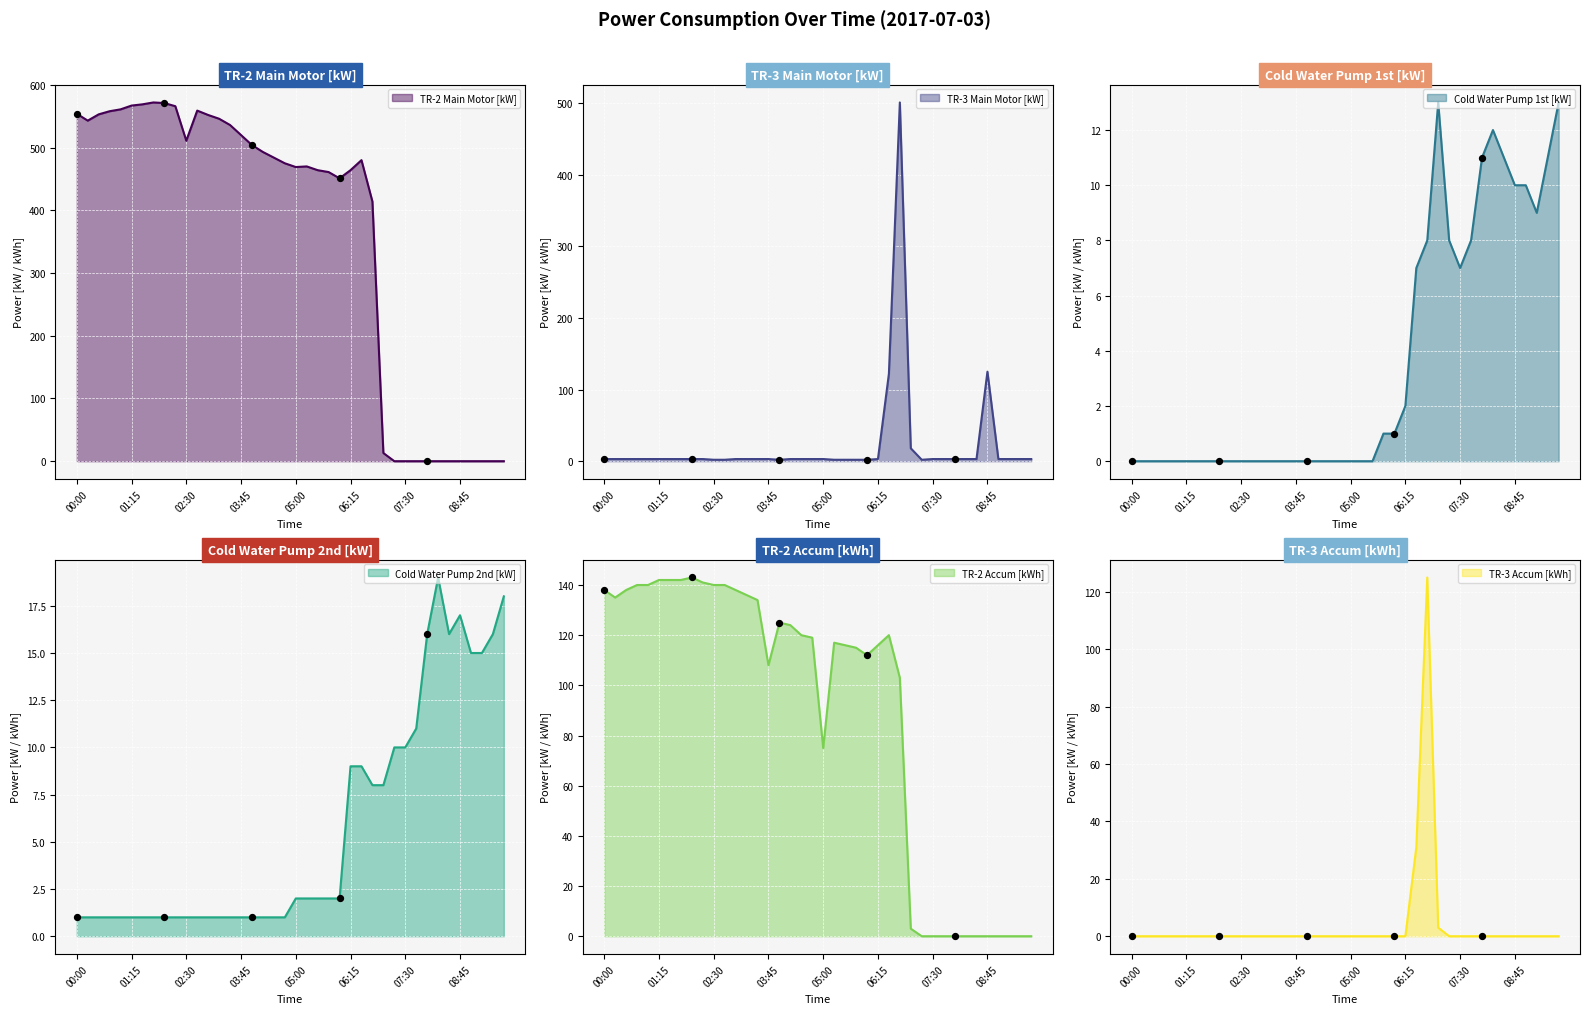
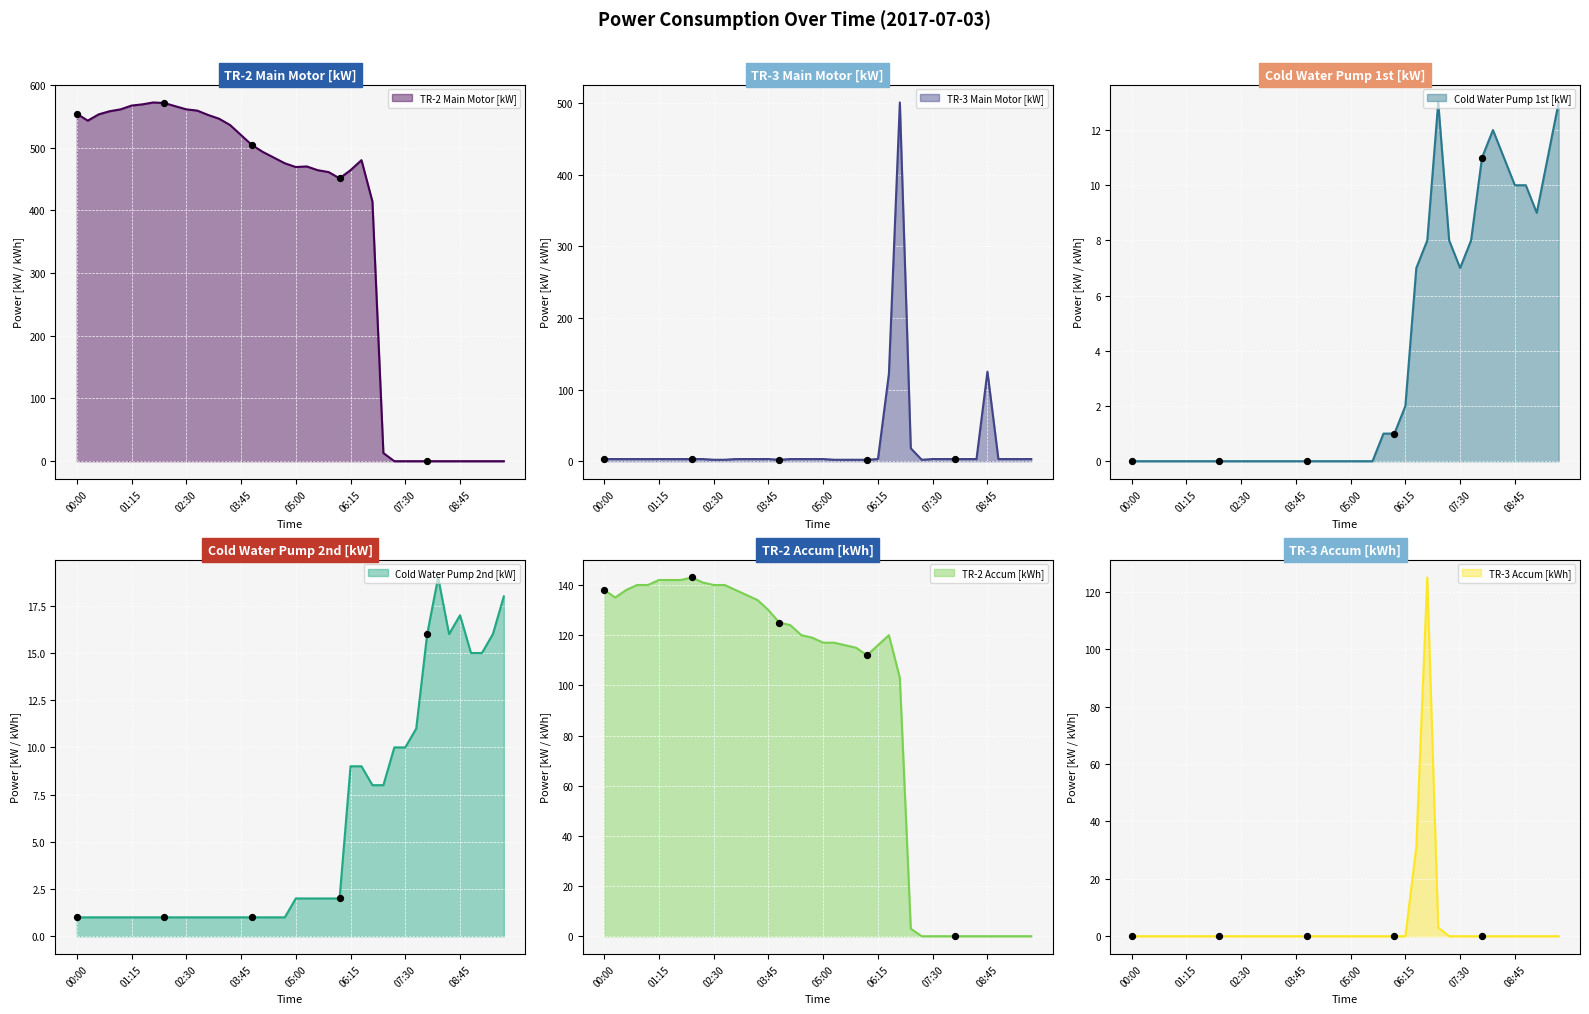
  {
    "TR-2 Main Motor [kW]": {
      "TR-2 Main Motor [kW]": {
        "01:15": 570,
-       "02:30": 510,
+       "02:30": 560,
        "03:45": 520,
        "05:00": 470,
        "06:15": 460,
        "07:30": 0,
        "08:45": 0
      }
    },
    "TR-3 Main Motor [kW]": {
      "TR-3 Main Motor [kW]": {
        "01:15": 0,
        "02:30": 0,
        "03:45": 0,
        "05:00": 0,
        "06:15": 0,
        "07:30": 0,
        "08:45": 130
      }
    },
    "Cold Water Pump 1st [kW]": {
      "Cold Water Pump 1st [kW]": {
        "01:15": 0.0,
        "02:30": 0.0,
        "03:45": 0.0,
        "05:00": 0.0,
        "06:15": 2.0,
        "07:30": 7.0,
        "08:45": 10.0
      }
    },
    "Cold Water Pump 2nd [kW]": {
      "Cold Water Pump 2nd [kW]": {
        "01:15": 1.0,
        "02:30": 1.0,
        "03:45": 1.0,
        "05:00": 2.0,
        "06:15": 9.0,
        "07:30": 10.0,
        "08:45": 17.0
      }
    },
    "TR-2 Accum [kWh]": {
      "TR-2 Accum [kWh]": {
        "01:15": 142,
        "02:30": 140,
-       "03:45": 108,
-       "05:00": 75,
+       "03:45": 130,
+       "05:00": 117,
        "06:15": 116,
        "07:30": 0,
        "08:45": 0
      }
    },
    "TR-3 Accum [kWh]": {
      "TR-3 Accum [kWh]": {
        "01:15": 0,
        "02:30": 0,
        "03:45": 0,
        "05:00": 0,
        "06:15": 0,
        "07:30": 0,
        "08:45": 0
      }
    }
  }
